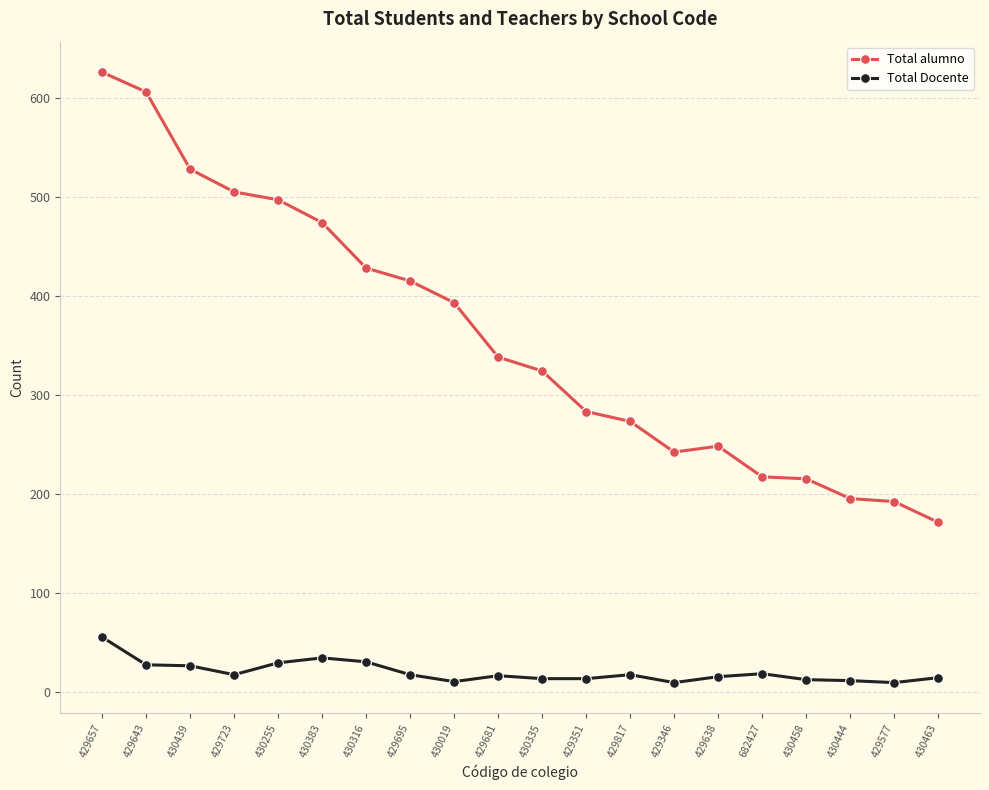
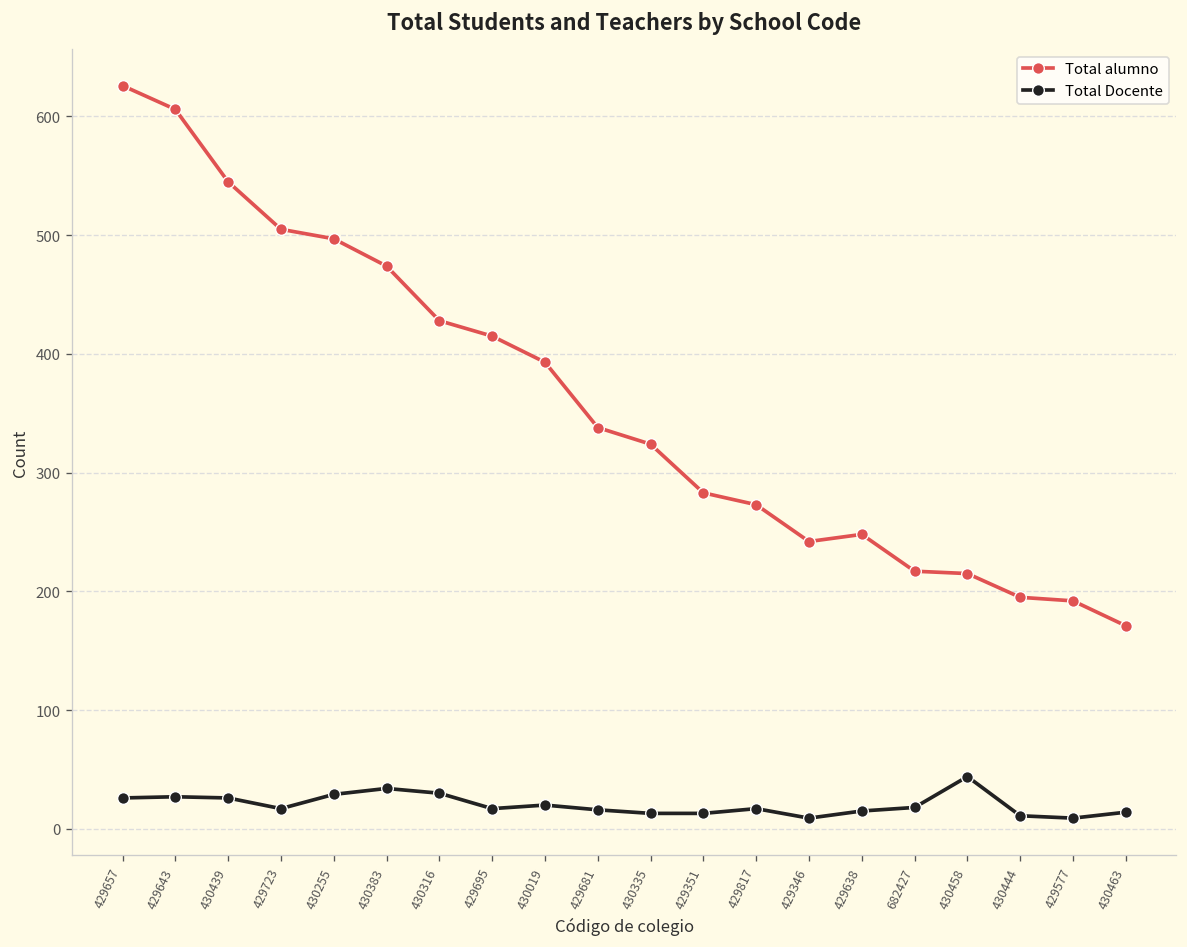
  {
    "Total alumno": {
      "429657": 630,
      "429643": 610,
-     "430439": 530,
+     "430439": 550,
      "429723": 510,
      "430255": 500,
      "430383": 470,
      "430316": 430,
      "429695": 420,
      "430019": 390,
      "429681": 340,
      "430335": 320,
      "429351": 280,
      "429817": 270,
      "429346": 240,
      "429638": 250,
      "682427": 220,
      "430458": 220,
      "430444": 200,
      "429577": 190,
      "430463": 170
    },
    "Total Docente": {
-     "429657": 60,
+     "429657": 30,
      "429643": 30,
      "430439": 30,
      "429723": 20,
      "430255": 30,
      "430383": 30,
      "430316": 30,
      "429695": 20,
-     "430019": 10,
+     "430019": 20,
      "429681": 20,
      "430335": 10,
      "429351": 10,
      "429817": 20,
      "429346": 10,
      "429638": 20,
      "682427": 20,
-     "430458": 10,
+     "430458": 40,
      "430444": 10,
      "429577": 10,
      "430463": 10
    }
  }
